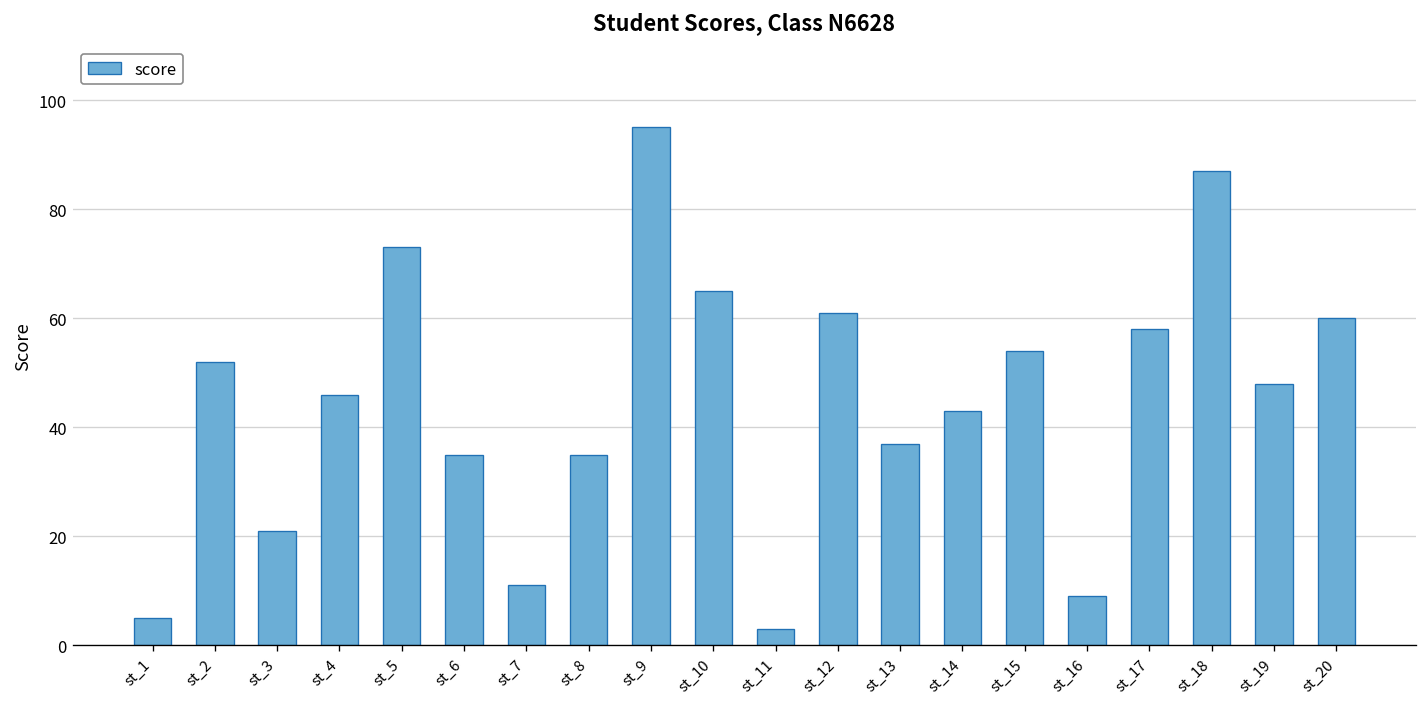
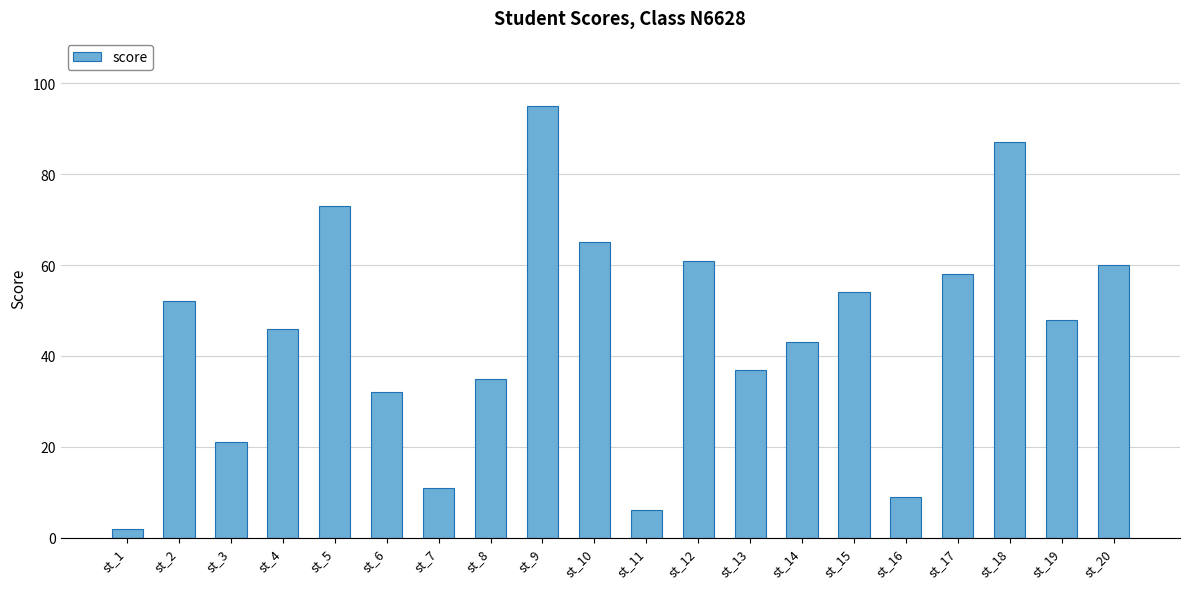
  {
-   "st_1": 5,
+   "st_1": 2,
    "st_2": 52,
    "st_3": 21,
    "st_4": 46,
    "st_5": 73,
-   "st_6": 35,
+   "st_6": 32,
    "st_7": 11,
    "st_8": 35,
    "st_9": 95,
    "st_10": 65,
-   "st_11": 3,
+   "st_11": 6,
    "st_12": 61,
    "st_13": 37,
    "st_14": 43,
    "st_15": 54,
    "st_16": 9,
    "st_17": 58,
    "st_18": 87,
    "st_19": 48,
    "st_20": 60
  }
